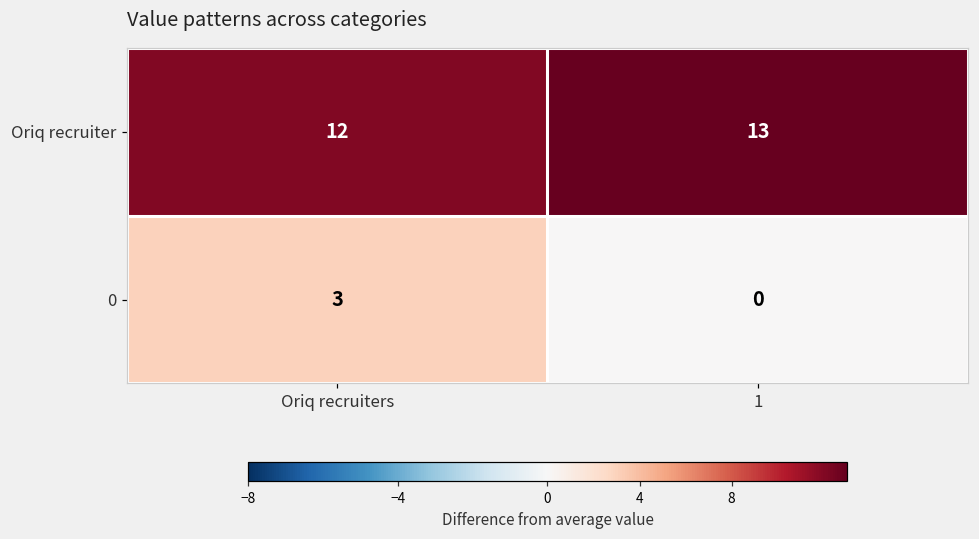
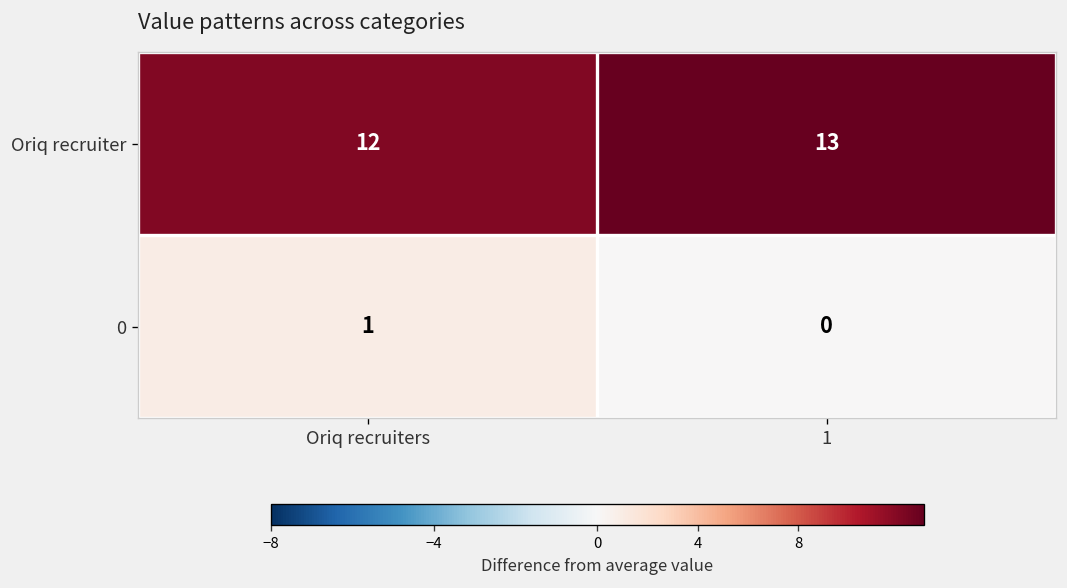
  {
    "Oriq recruiter": {
      "Oriq recruiters": 12,
      "1": 13
    },
    "0": {
-     "Oriq recruiters": 3,
+     "Oriq recruiters": 1,
      "1": 0
    }
  }
